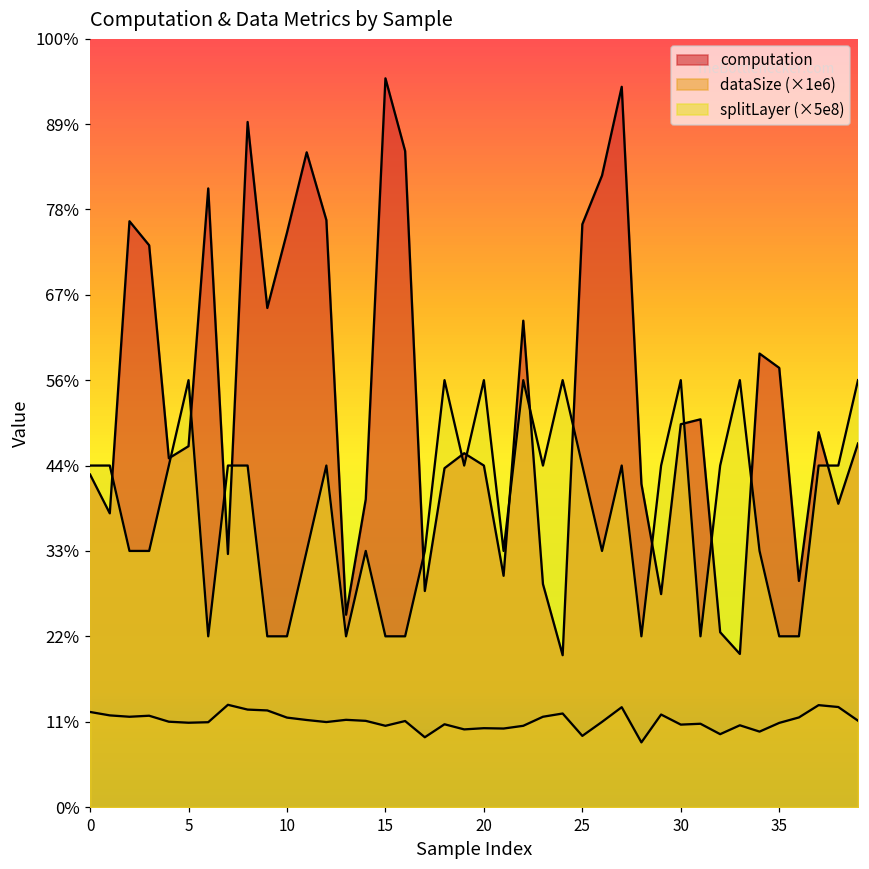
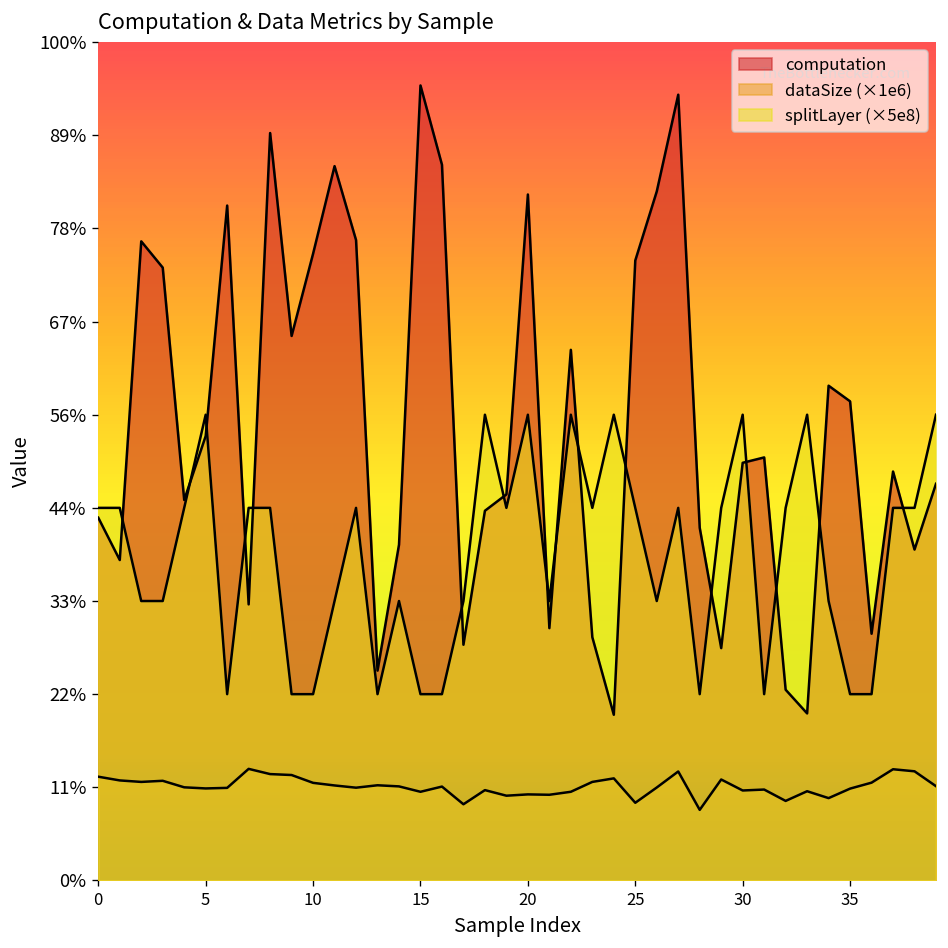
  {
    "computation": {
      "0": "43%",
-     "5": "47%",
+     "5": "53%",
      "10": "75%",
      "15": "95%",
-     "20": "44%",
-     "25": "76%",
+     "20": "82%",
+     "25": "74%",
      "30": "50%",
      "35": "57%"
    }
  }
